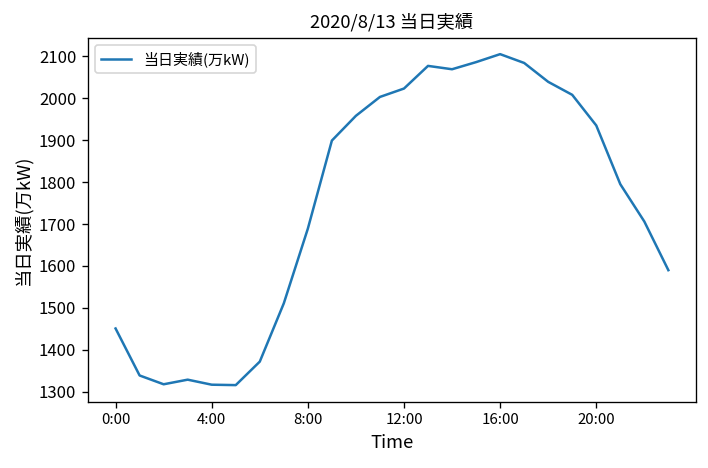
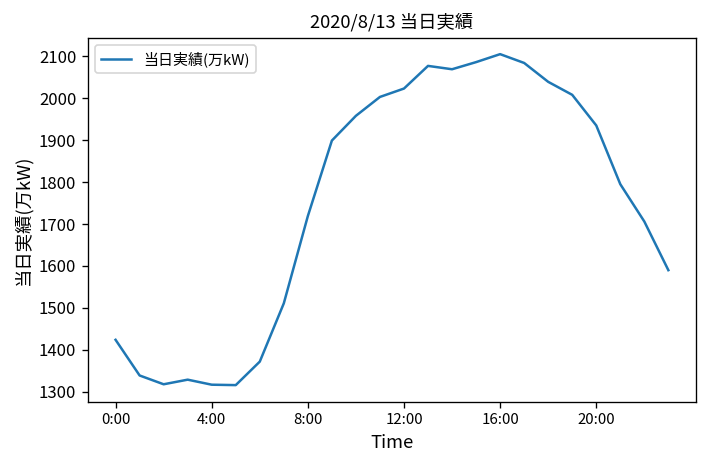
  {
-   "0:00": 1450,
+   "0:00": 1420,
    "4:00": 1320,
-   "8:00": 1690,
+   "8:00": 1720,
    "12:00": 2020,
    "16:00": 2110,
    "20:00": 1940
  }
